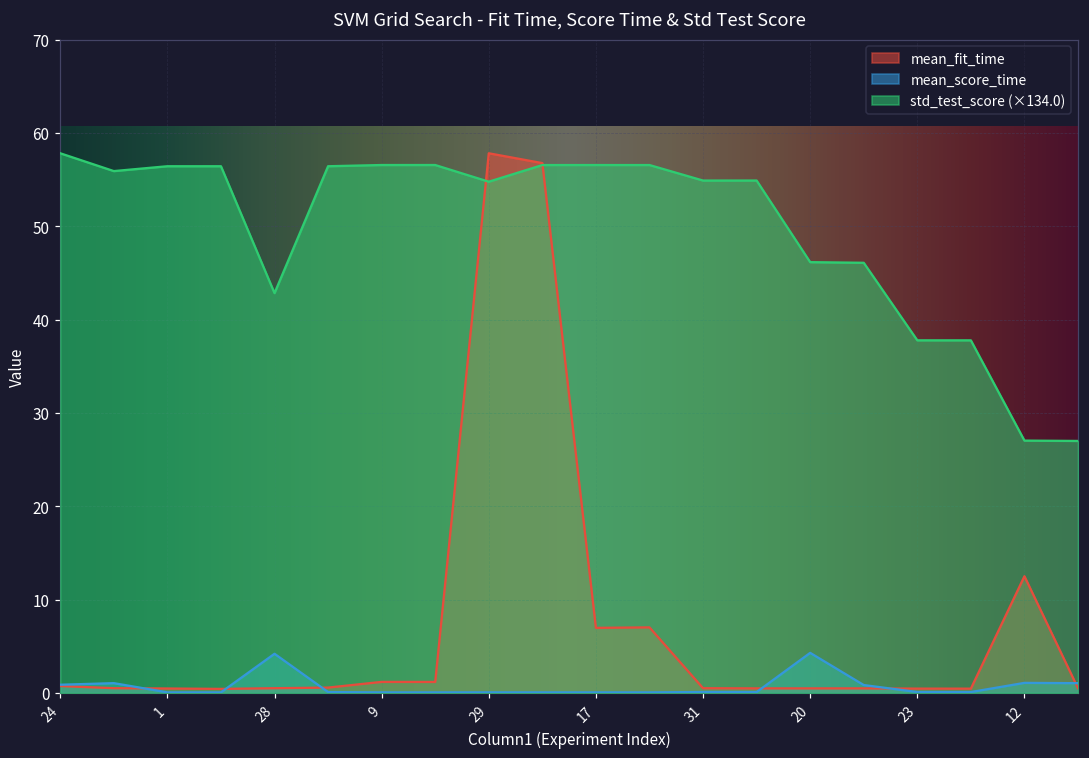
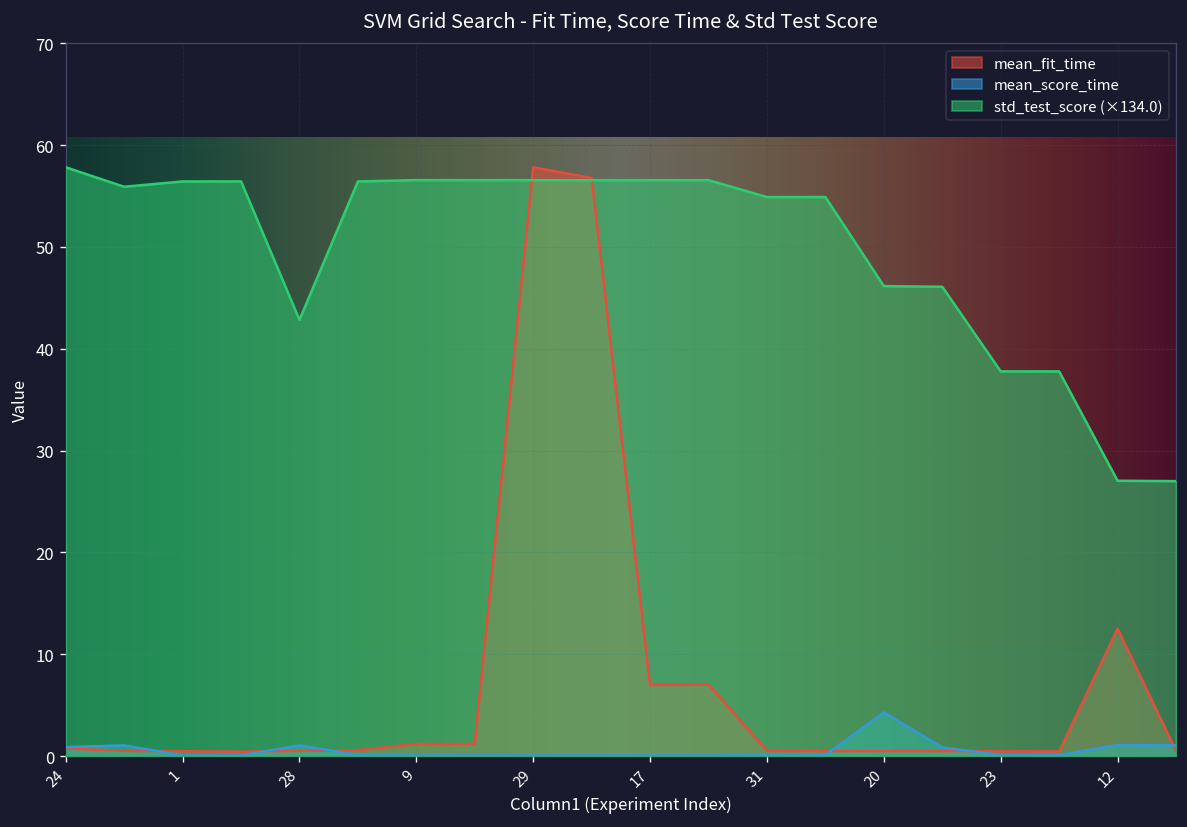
  {
    "mean_fit_time": {
      "28": 1,
      "29": 58,
      "31": 1,
      "20": 0,
      "23": 0,
      "12": 13
    },
    "mean_score_time": {
-     "28": 4,
+     "28": 1,
      "29": 0,
      "31": 0,
      "20": 4,
      "23": 0,
      "12": 1
    },
    "std_test_score (×134.0)": {
      "24": 58,
      "28": 43,
-     "29": 55,
+     "29": 57,
      "31": 55,
      "20": 46,
      "23": 38,
      "12": 27
    }
  }
